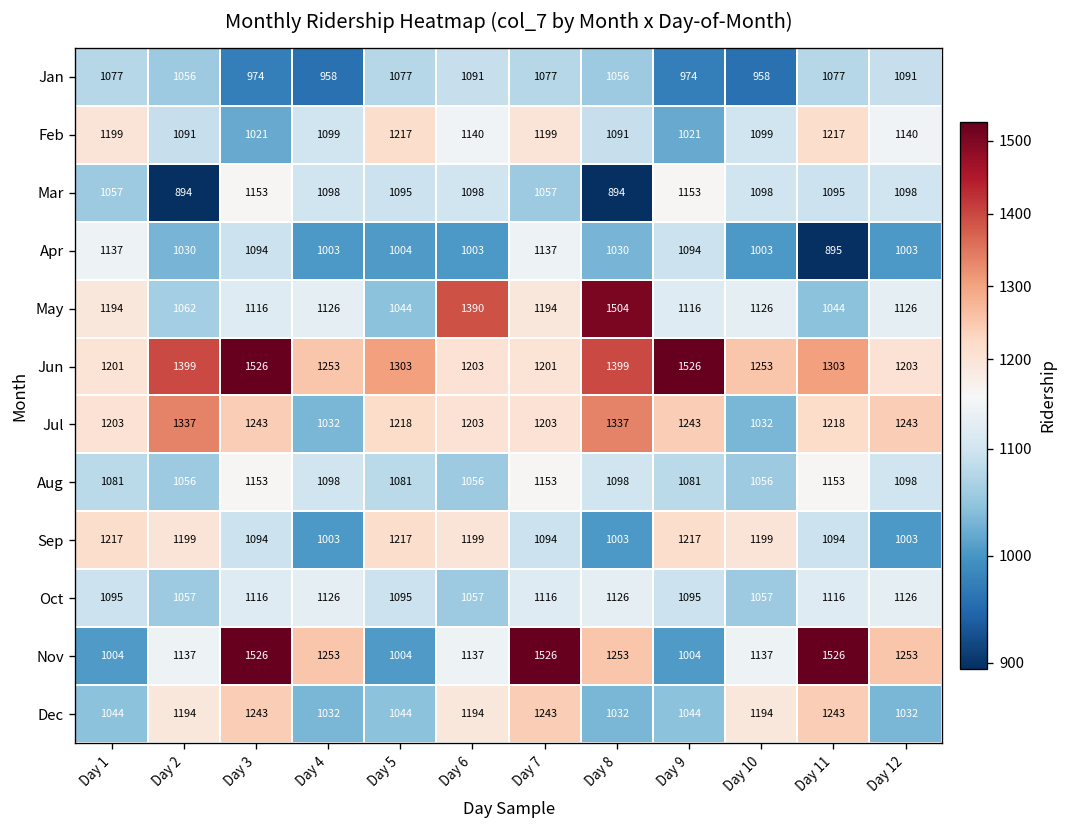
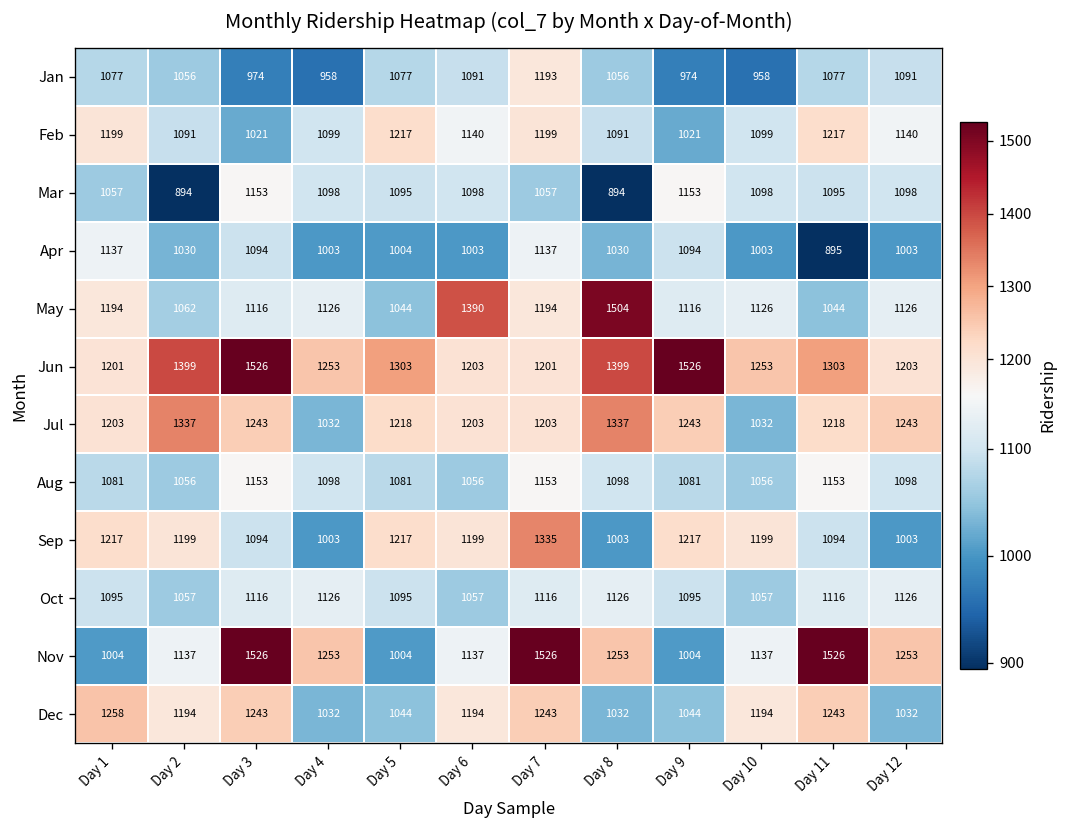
  {
    "Jan": {
      "Day 1": 1077,
      "Day 2": 1056,
      "Day 3": 974,
      "Day 4": 958,
      "Day 5": 1077,
      "Day 6": 1091,
-     "Day 7": 1077,
+     "Day 7": 1193,
      "Day 8": 1056,
      "Day 9": 974,
      "Day 10": 958,
      "Day 11": 1077,
      "Day 12": 1091
    },
    "Feb": {
      "Day 1": 1199,
      "Day 2": 1091,
      "Day 3": 1021,
      "Day 4": 1099,
      "Day 5": 1217,
      "Day 6": 1140,
      "Day 7": 1199,
      "Day 8": 1091,
      "Day 9": 1021,
      "Day 10": 1099,
      "Day 11": 1217,
      "Day 12": 1140
    },
    "Mar": {
      "Day 1": 1057,
      "Day 2": 894,
      "Day 3": 1153,
      "Day 4": 1098,
      "Day 5": 1095,
      "Day 6": 1098,
      "Day 7": 1057,
      "Day 8": 894,
      "Day 9": 1153,
      "Day 10": 1098,
      "Day 11": 1095,
      "Day 12": 1098
    },
    "Apr": {
      "Day 1": 1137,
      "Day 2": 1030,
      "Day 3": 1094,
      "Day 4": 1003,
      "Day 5": 1004,
      "Day 6": 1003,
      "Day 7": 1137,
      "Day 8": 1030,
      "Day 9": 1094,
      "Day 10": 1003,
      "Day 11": 895,
      "Day 12": 1003
    },
    "May": {
      "Day 1": 1194,
      "Day 2": 1062,
      "Day 3": 1116,
      "Day 4": 1126,
      "Day 5": 1044,
      "Day 6": 1390,
      "Day 7": 1194,
      "Day 8": 1504,
      "Day 9": 1116,
      "Day 10": 1126,
      "Day 11": 1044,
      "Day 12": 1126
    },
    "Jun": {
      "Day 1": 1201,
      "Day 2": 1399,
      "Day 3": 1526,
      "Day 4": 1253,
      "Day 5": 1303,
      "Day 6": 1203,
      "Day 7": 1201,
      "Day 8": 1399,
      "Day 9": 1526,
      "Day 10": 1253,
      "Day 11": 1303,
      "Day 12": 1203
    },
    "Jul": {
      "Day 1": 1203,
      "Day 2": 1337,
      "Day 3": 1243,
      "Day 4": 1032,
      "Day 5": 1218,
      "Day 6": 1203,
      "Day 7": 1203,
      "Day 8": 1337,
      "Day 9": 1243,
      "Day 10": 1032,
      "Day 11": 1218,
      "Day 12": 1243
    },
    "Aug": {
      "Day 1": 1081,
      "Day 2": 1056,
      "Day 3": 1153,
      "Day 4": 1098,
      "Day 5": 1081,
      "Day 6": 1056,
      "Day 7": 1153,
      "Day 8": 1098,
      "Day 9": 1081,
      "Day 10": 1056,
      "Day 11": 1153,
      "Day 12": 1098
    },
    "Sep": {
      "Day 1": 1217,
      "Day 2": 1199,
      "Day 3": 1094,
      "Day 4": 1003,
      "Day 5": 1217,
      "Day 6": 1199,
-     "Day 7": 1094,
+     "Day 7": 1335,
      "Day 8": 1003,
      "Day 9": 1217,
      "Day 10": 1199,
      "Day 11": 1094,
      "Day 12": 1003
    },
    "Oct": {
      "Day 1": 1095,
      "Day 2": 1057,
      "Day 3": 1116,
      "Day 4": 1126,
      "Day 5": 1095,
      "Day 6": 1057,
      "Day 7": 1116,
      "Day 8": 1126,
      "Day 9": 1095,
      "Day 10": 1057,
      "Day 11": 1116,
      "Day 12": 1126
    },
    "Nov": {
      "Day 1": 1004,
      "Day 2": 1137,
      "Day 3": 1526,
      "Day 4": 1253,
      "Day 5": 1004,
      "Day 6": 1137,
      "Day 7": 1526,
      "Day 8": 1253,
      "Day 9": 1004,
      "Day 10": 1137,
      "Day 11": 1526,
      "Day 12": 1253
    },
    "Dec": {
-     "Day 1": 1044,
+     "Day 1": 1258,
      "Day 2": 1194,
      "Day 3": 1243,
      "Day 4": 1032,
      "Day 5": 1044,
      "Day 6": 1194,
      "Day 7": 1243,
      "Day 8": 1032,
      "Day 9": 1044,
      "Day 10": 1194,
      "Day 11": 1243,
      "Day 12": 1032
    }
  }
